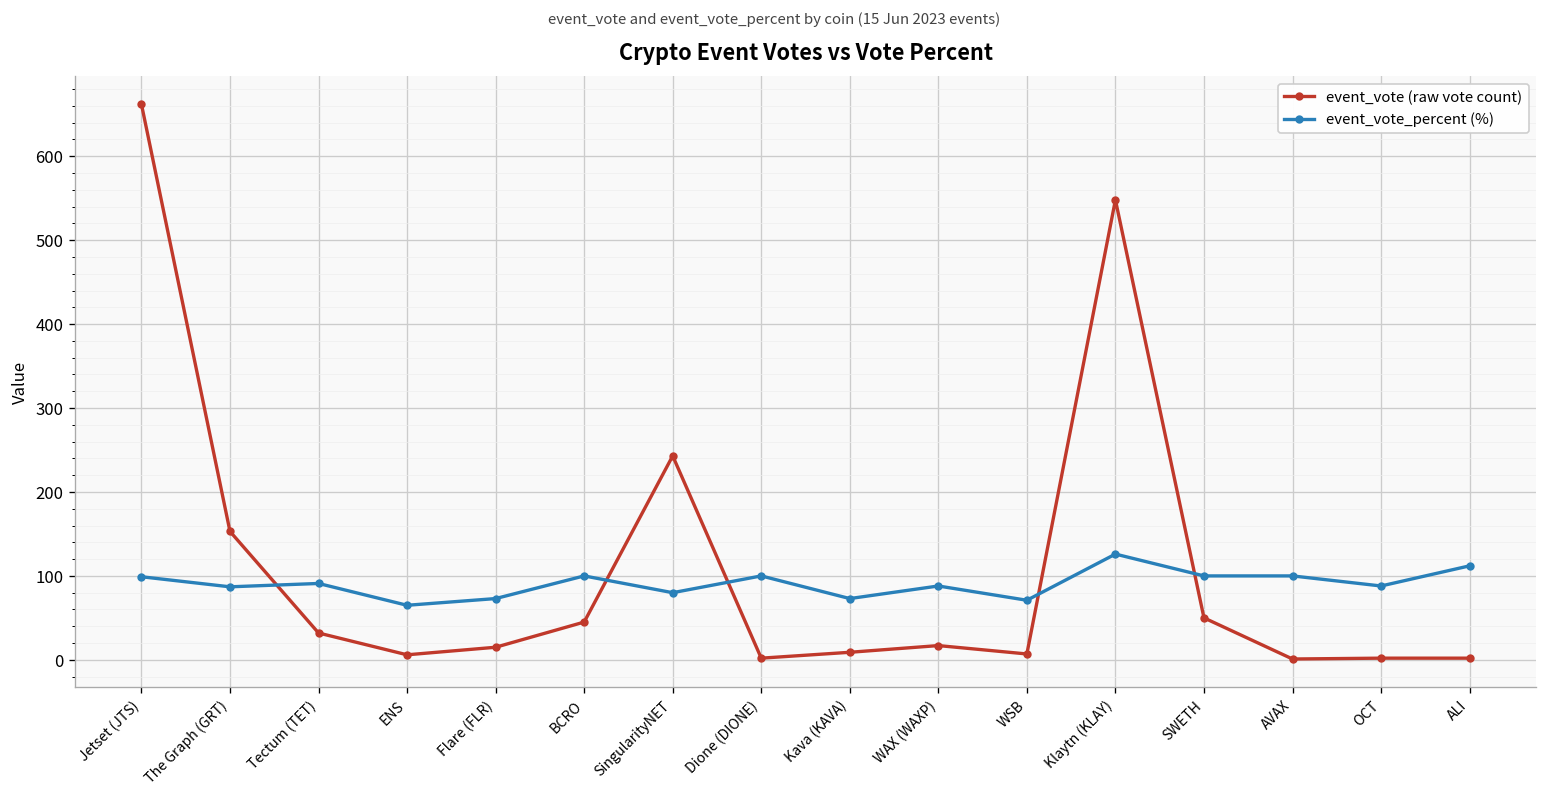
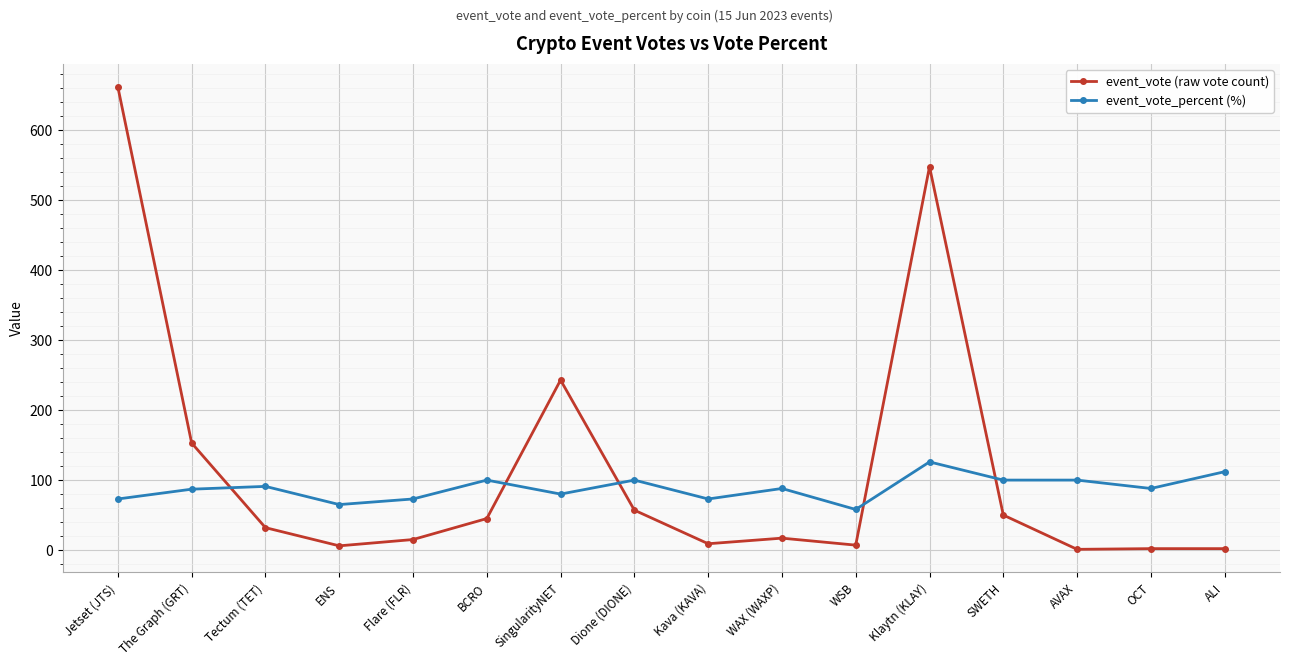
  {
    "event_vote (raw vote count)": {
      "Jetset (JTS)": 660,
      "The Graph (GRT)": 150,
      "Tectum (TET)": 30,
      "ENS": 10,
      "Flare (FLR)": 20,
      "BCRO": 50,
      "SingularityNET": 240,
-     "Dione (DIONE)": 0,
+     "Dione (DIONE)": 60,
      "Kava (KAVA)": 10,
      "WAX (WAXP)": 20,
      "WSB": 10,
      "Klaytn (KLAY)": 550,
      "SWETH": 50,
      "AVAX": 0,
      "OCT": 0,
      "ALI": 0
    },
    "event_vote_percent (%)": {
-     "Jetset (JTS)": 100,
+     "Jetset (JTS)": 70,
      "The Graph (GRT)": 90,
      "Tectum (TET)": 90,
      "ENS": 70,
      "Flare (FLR)": 70,
      "BCRO": 100,
      "SingularityNET": 80,
      "Dione (DIONE)": 100,
      "Kava (KAVA)": 70,
      "WAX (WAXP)": 90,
-     "WSB": 70,
+     "WSB": 60,
      "Klaytn (KLAY)": 130,
      "SWETH": 100,
      "AVAX": 100,
      "OCT": 90,
      "ALI": 110
    }
  }
